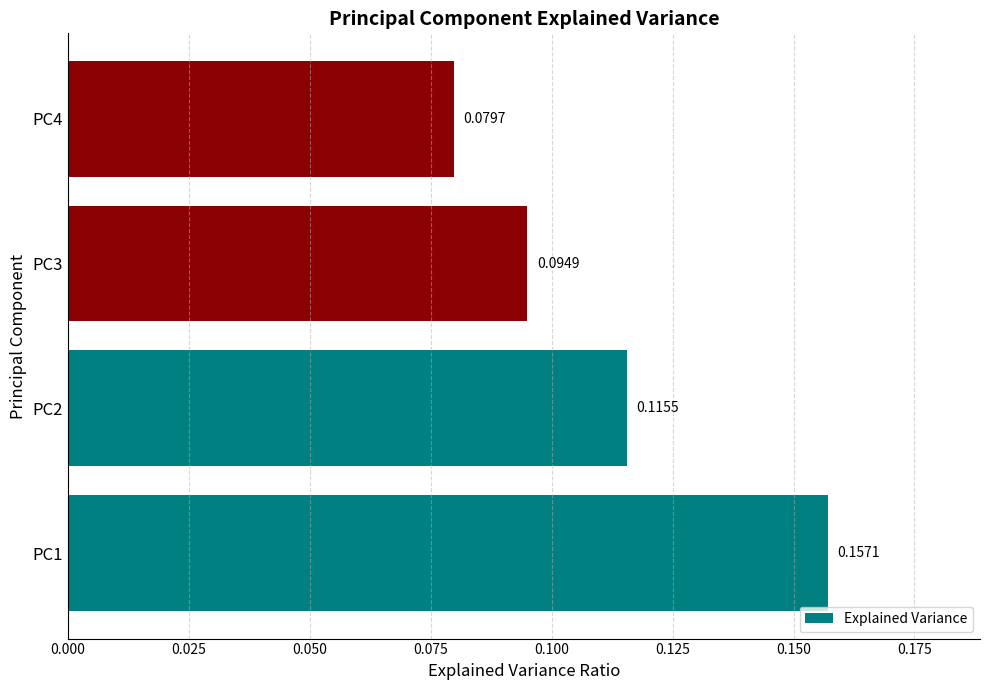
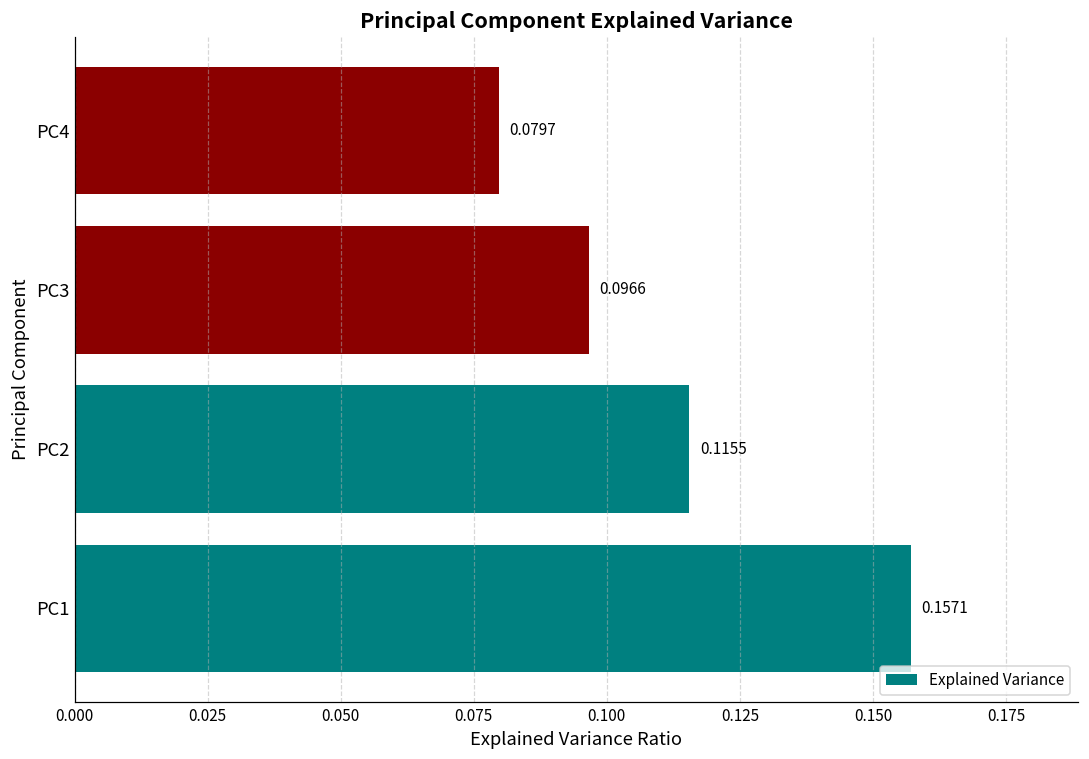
  {
    "PC4": 0.0797,
-   "PC3": 0.0949,
+   "PC3": 0.0966,
    "PC2": 0.1155,
    "PC1": 0.1571
  }
